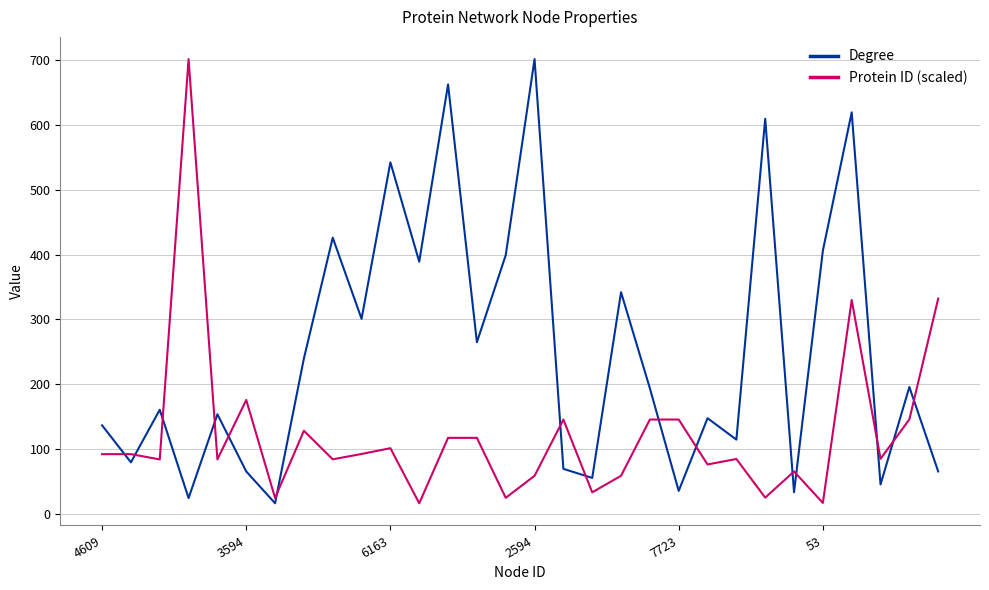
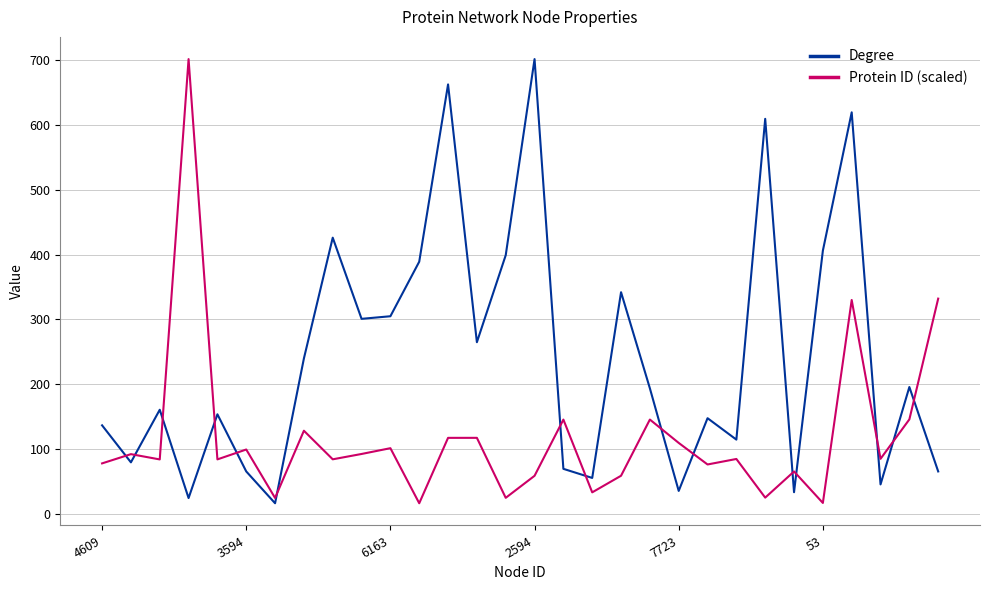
  {
    "Degree": {
      "4609": 140,
      "3594": 70,
-     "6163": 540,
+     "6163": 310,
      "2594": 700,
      "7723": 40,
      "53": 410
    },
    "Protein ID (scaled)": {
-     "4609": 90,
-     "3594": 180,
+     "4609": 80,
+     "3594": 100,
      "6163": 100,
      "2594": 60,
-     "7723": 150,
+     "7723": 110,
      "53": 20
    }
  }
